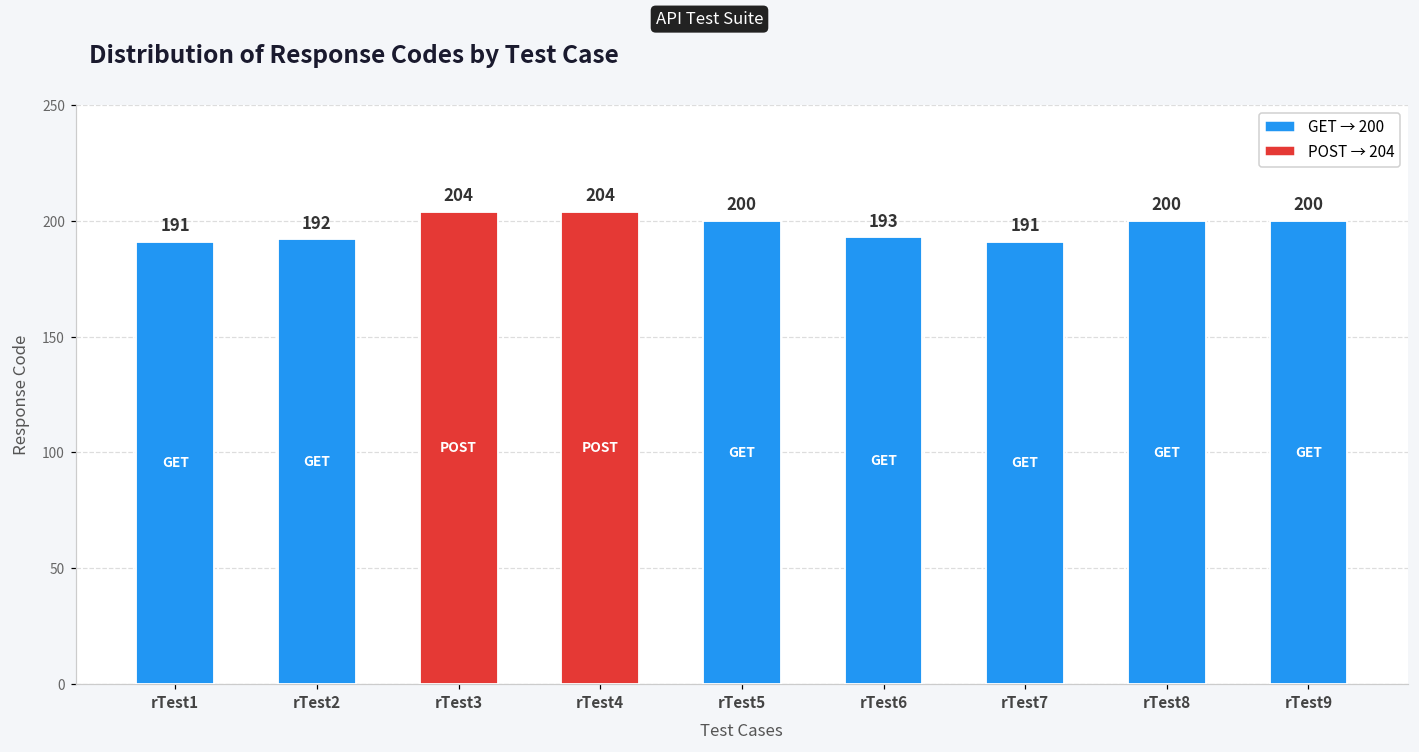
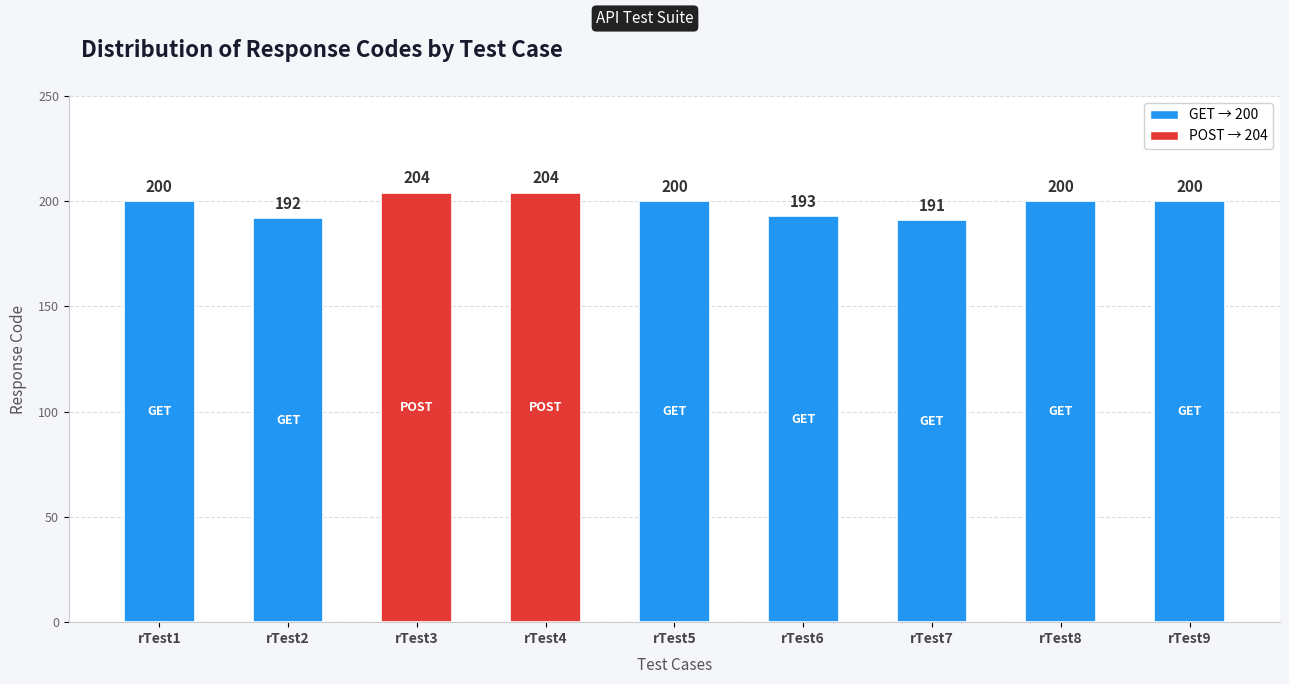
  {
-   "rTest1": 191,
+   "rTest1": 200,
    "rTest2": 192,
    "rTest3": 204,
    "rTest4": 204,
    "rTest5": 200,
    "rTest6": 193,
    "rTest7": 191,
    "rTest8": 200,
    "rTest9": 200
  }
